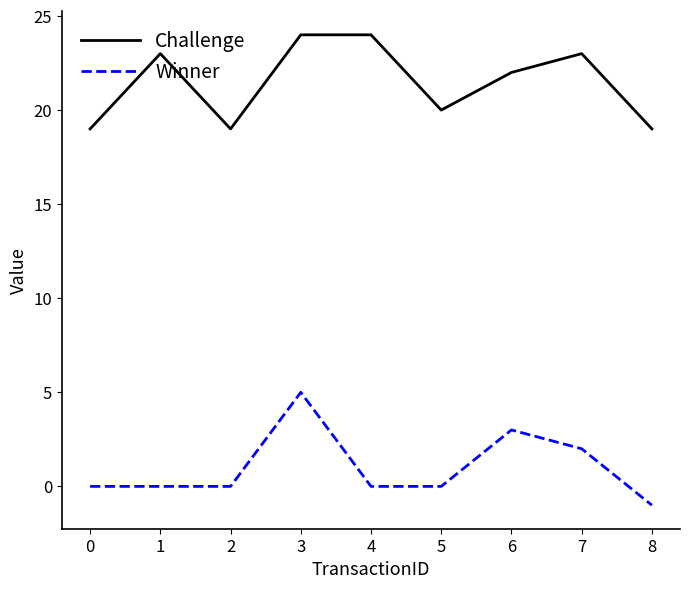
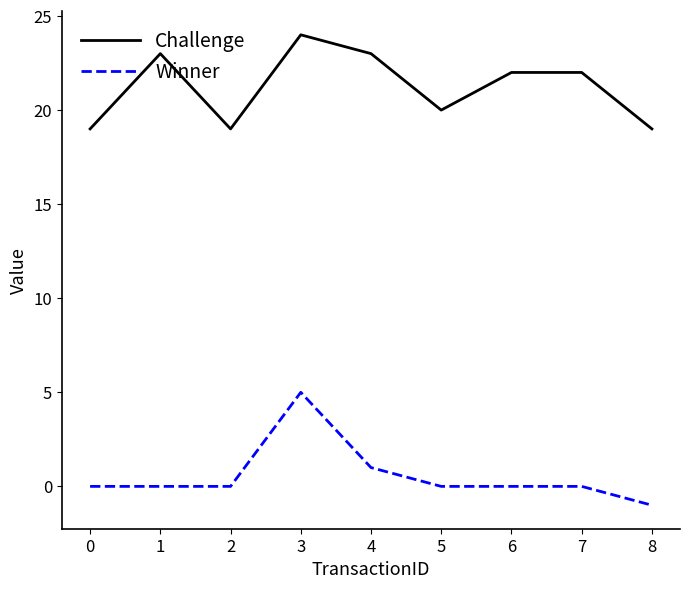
  {
    "Challenge": {
      "0": 19,
      "1": 23,
      "2": 19,
      "3": 24,
-     "4": 24,
+     "4": 23,
      "5": 20,
      "6": 22,
-     "7": 23,
+     "7": 22,
      "8": 19
    },
    "Winner": {
      "0": 0,
      "1": 0,
      "2": 0,
      "3": 5,
-     "4": 0,
+     "4": 1,
      "5": 0,
-     "6": 3,
-     "7": 2,
+     "6": 0,
+     "7": 0,
      "8": -1
    }
  }
